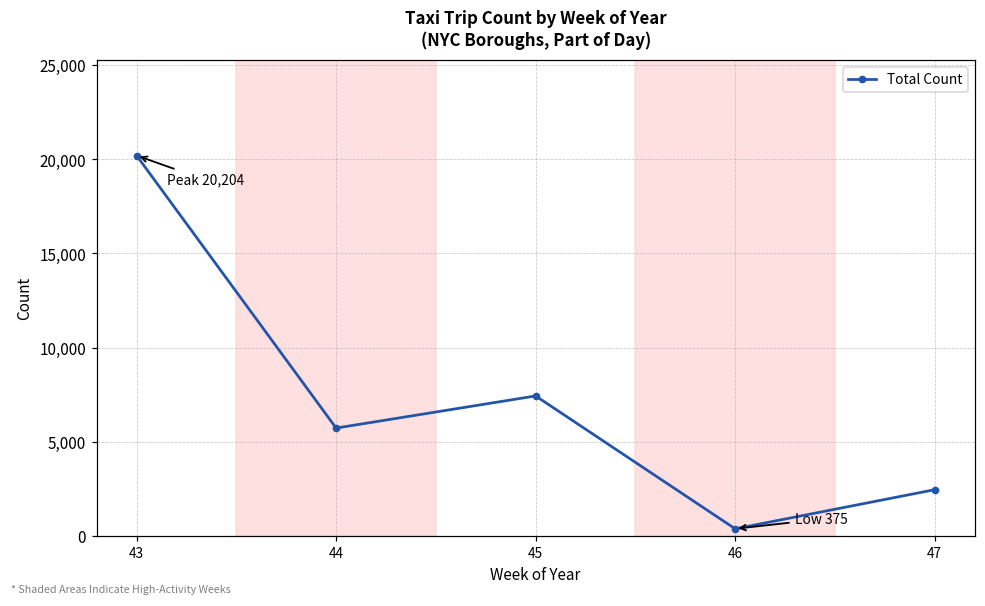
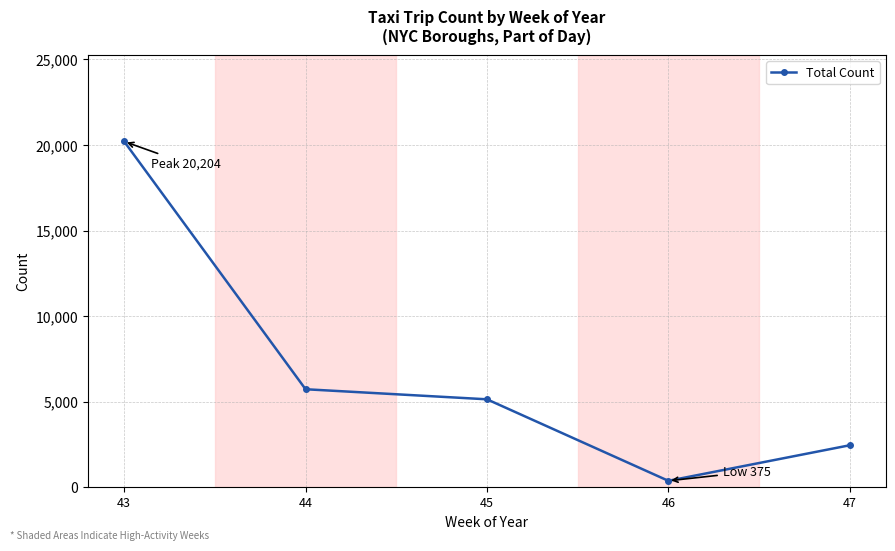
  {
    "44": "5,700",
-   "45": "7,400",
+   "45": "5,100",
    "47": "2,500"
  }
